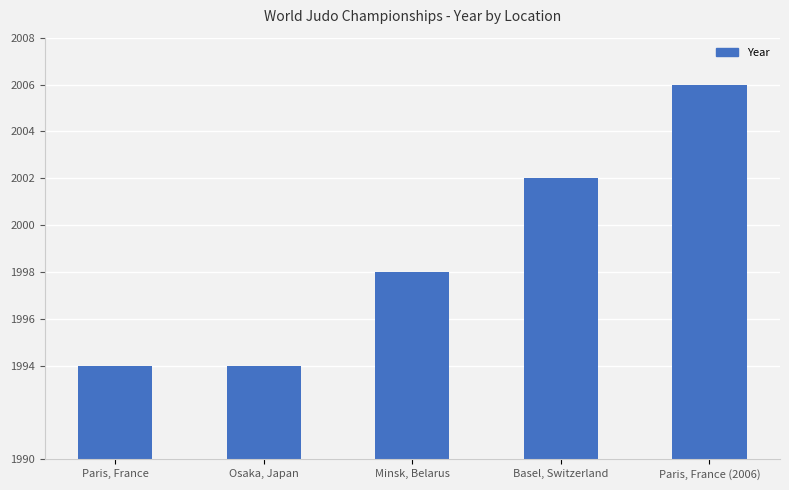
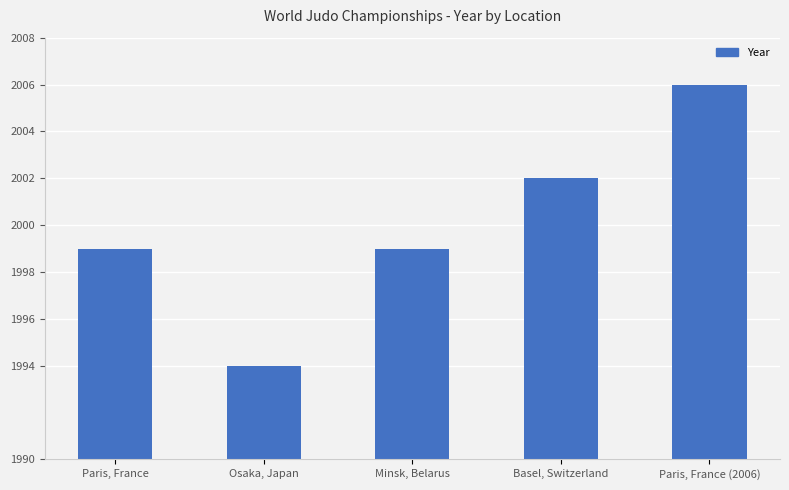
  {
-   "Paris, France": 1994,
+   "Paris, France": 1999,
    "Osaka, Japan": 1994,
-   "Minsk, Belarus": 1998,
+   "Minsk, Belarus": 1999,
    "Basel, Switzerland": 2002,
    "Paris, France (2006)": 2006
  }
